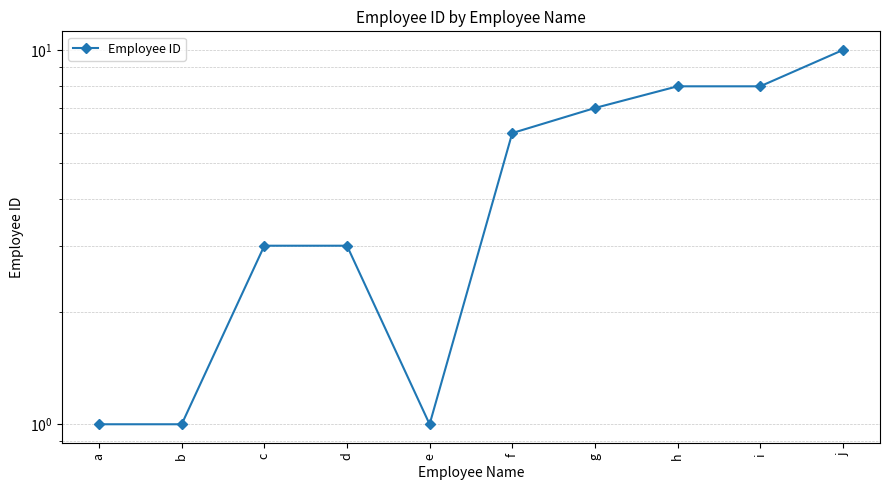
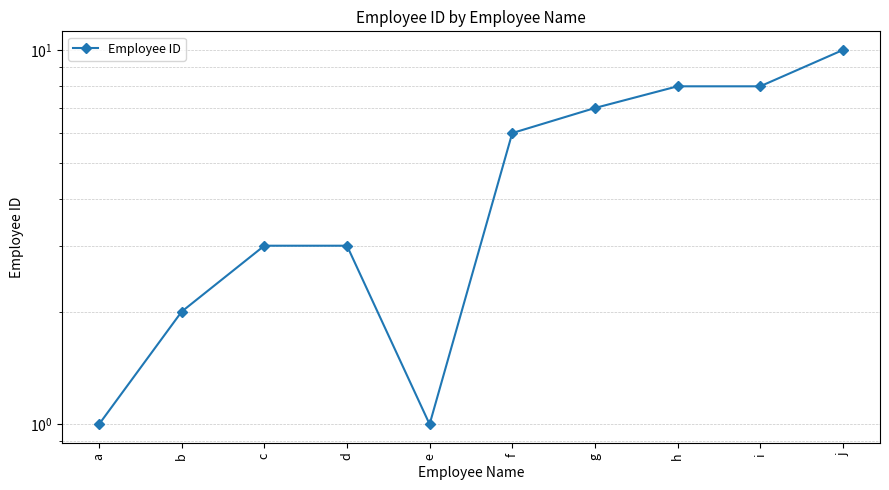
  {
    "a": 1,
-   "b": 1,
+   "b": 2,
    "c": 3,
    "d": 3,
    "e": 1,
    "f": 6,
    "g": 7,
    "h": 8,
    "i": 8,
    "j": 10
  }
